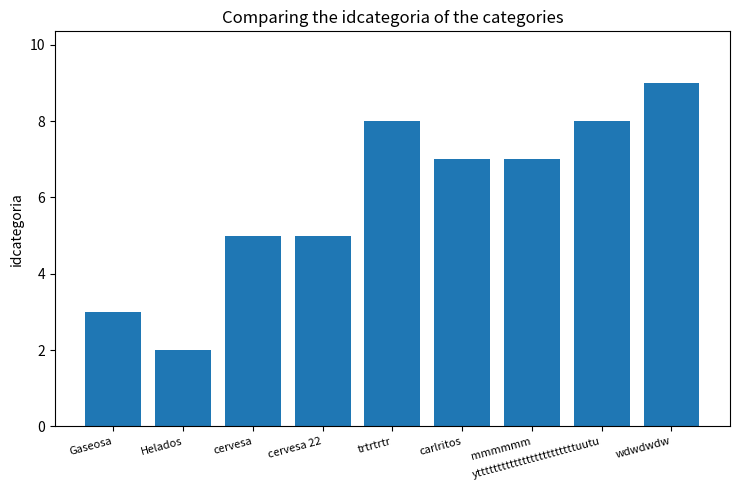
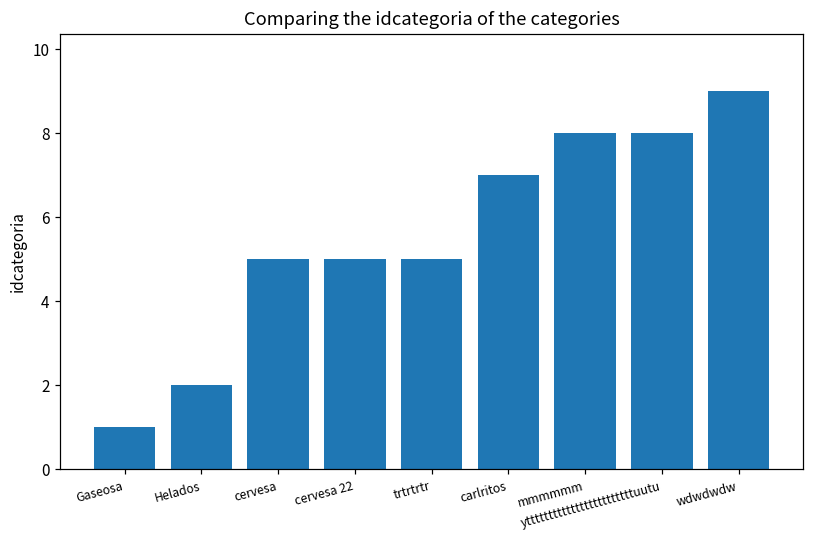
  {
-   "Gaseosa": 3,
+   "Gaseosa": 1,
    "Helados": 2,
    "cervesa": 5,
    "cervesa 22": 5,
-   "trtrtrtr": 8,
+   "trtrtrtr": 5,
    "carlritos": 7,
-   "mmmmmm": 7,
+   "mmmmmm": 8,
    "yttttttttttttttttttttttttuutu": 8,
    "wdwdwdw": 9
  }
